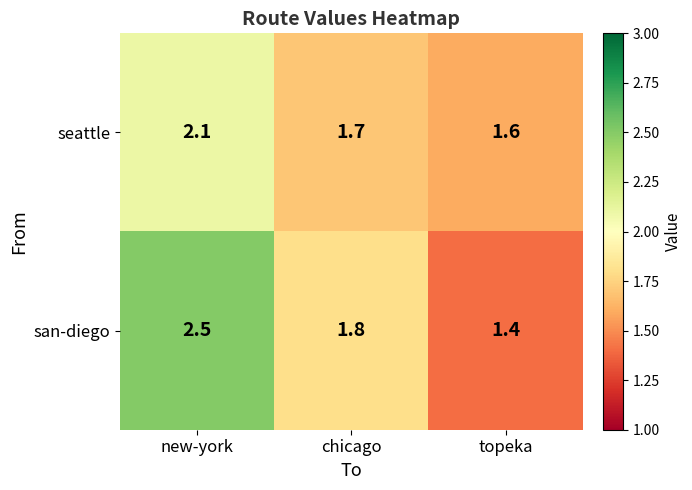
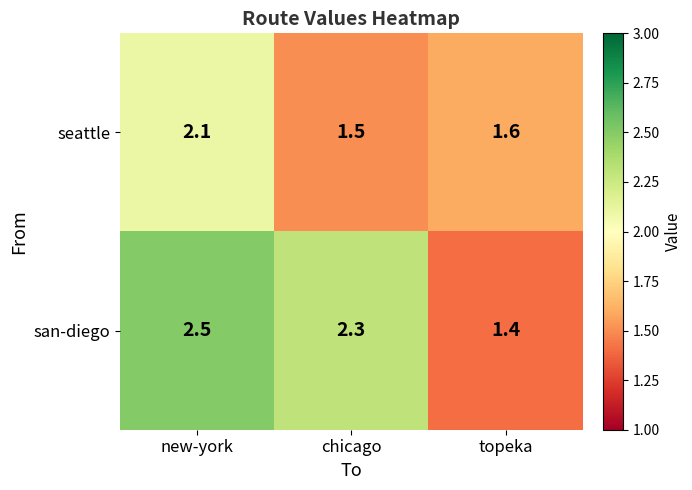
  {
    "seattle": {
      "new-york": 2.1,
-     "chicago": 1.7,
+     "chicago": 1.5,
      "topeka": 1.6
    },
    "san-diego": {
      "new-york": 2.5,
-     "chicago": 1.8,
+     "chicago": 2.3,
      "topeka": 1.4
    }
  }
